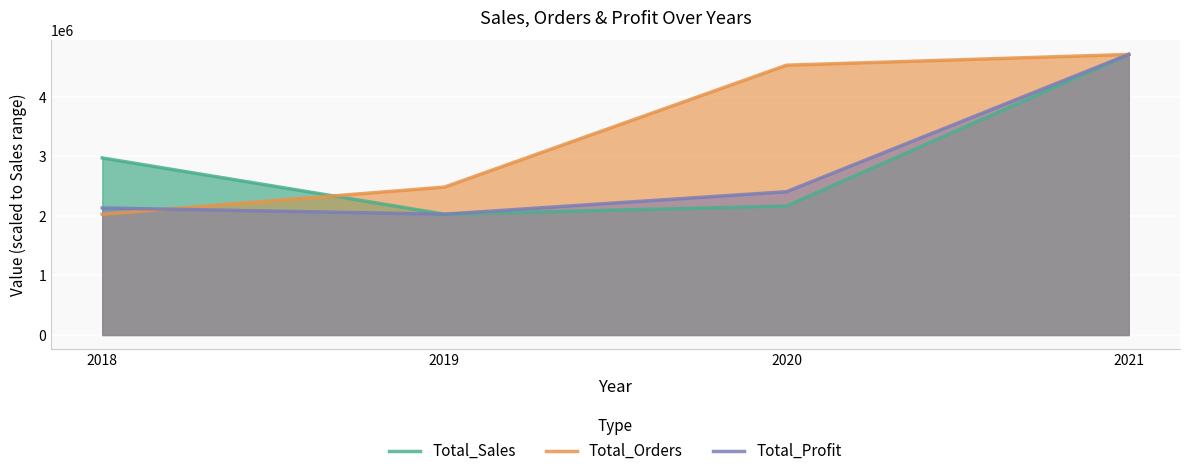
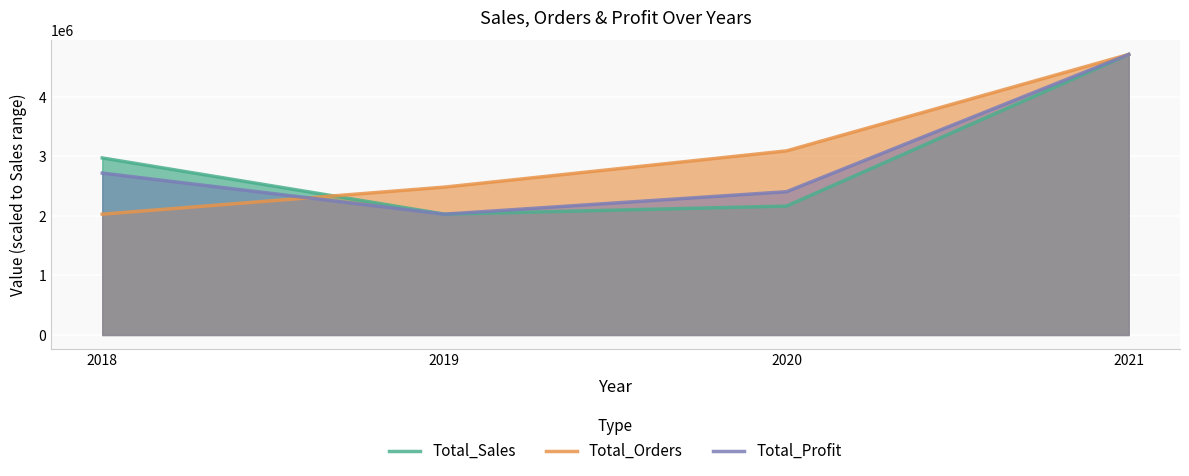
  {
    "Total_Sales": {
      "2018": 3000000,
      "2020": 2200000
    },
    "Total_Orders": {
      "2018": 2000000,
      "2019": 2500000,
-     "2020": 4500000
+     "2020": 3100000
    },
    "Total_Profit": {
-     "2018": 2100000,
+     "2018": 2700000,
      "2020": 2400000
    }
  }
